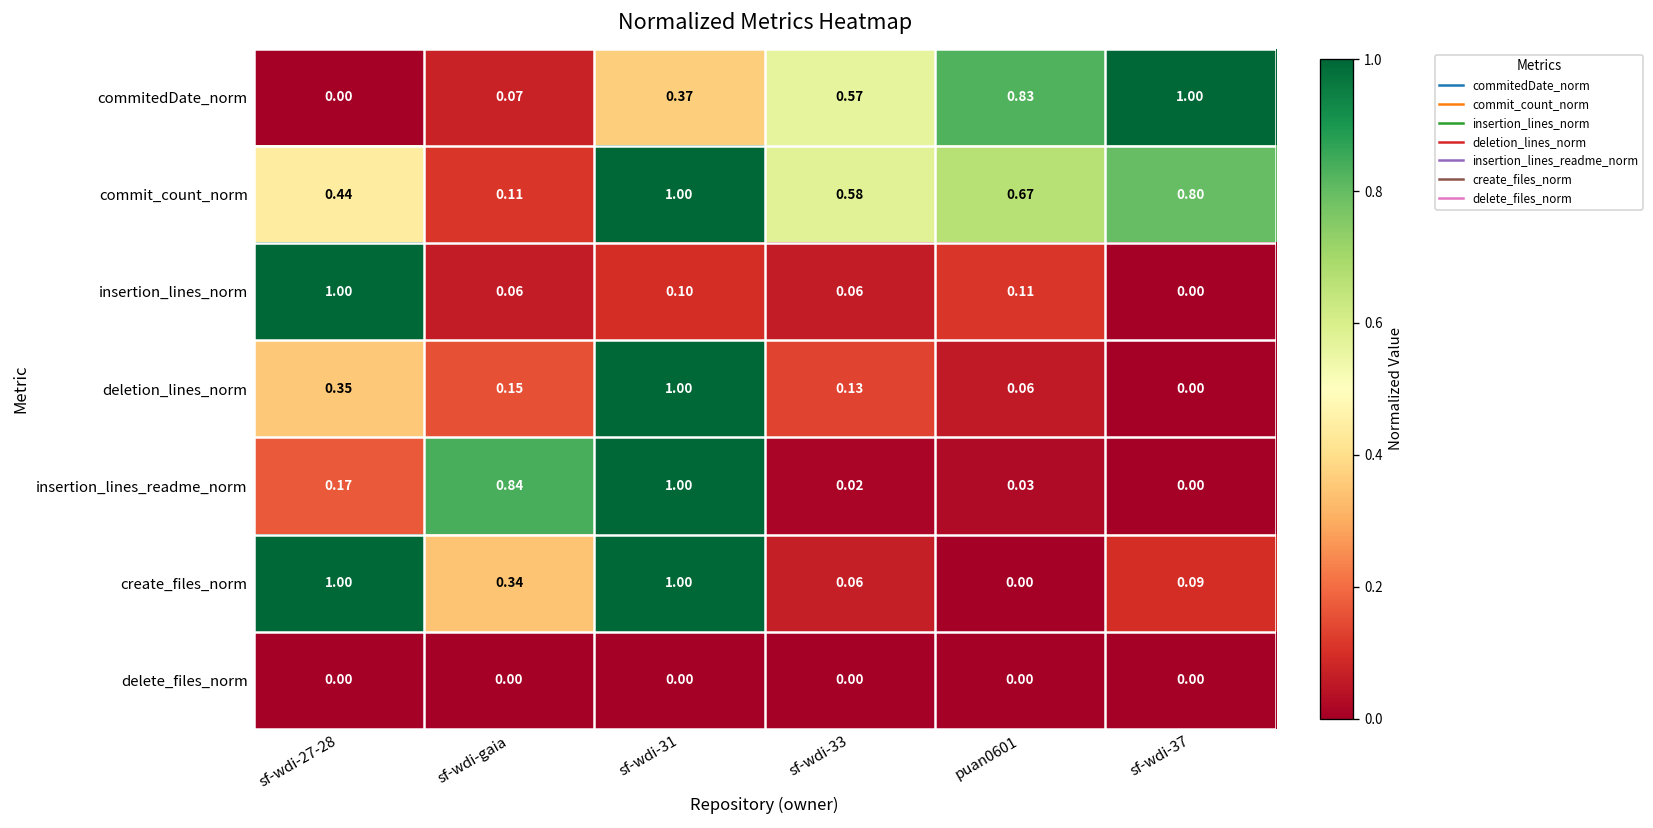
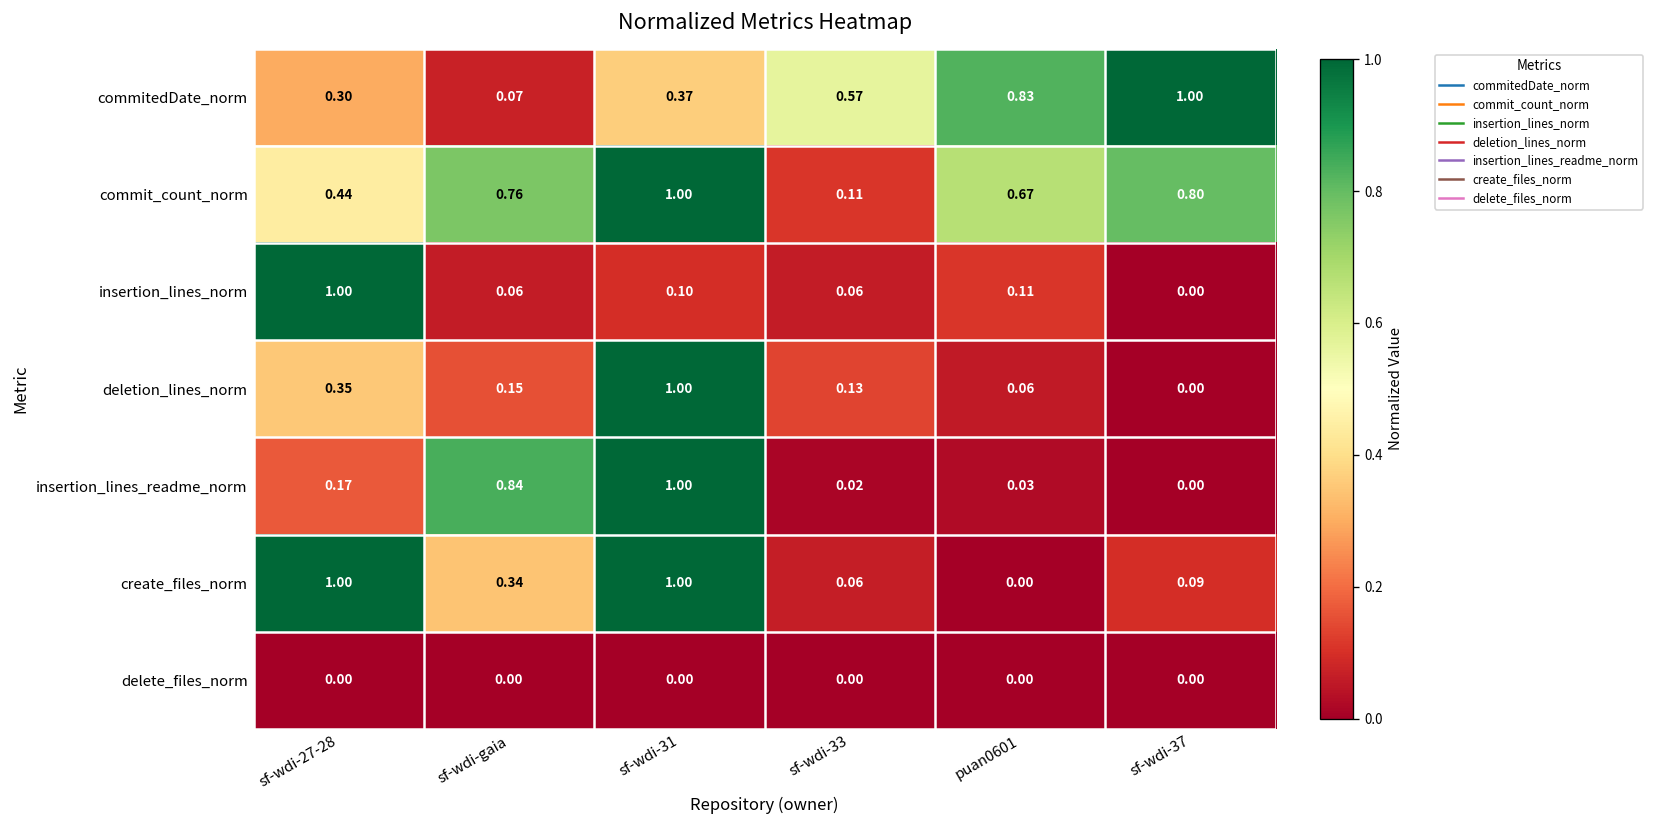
  {
    "commitedDate_norm": {
-     "sf-wdi-27-28": 0.00,
+     "sf-wdi-27-28": 0.30,
      "sf-wdi-gaia": 0.07,
      "sf-wdi-31": 0.37,
      "sf-wdi-33": 0.57,
      "puan0601": 0.83,
      "sf-wdi-37": 1.00
    },
    "commit_count_norm": {
      "sf-wdi-27-28": 0.44,
-     "sf-wdi-gaia": 0.11,
+     "sf-wdi-gaia": 0.76,
      "sf-wdi-31": 1.00,
-     "sf-wdi-33": 0.58,
+     "sf-wdi-33": 0.11,
      "puan0601": 0.67,
      "sf-wdi-37": 0.80
    },
    "insertion_lines_norm": {
      "sf-wdi-27-28": 1.00,
      "sf-wdi-gaia": 0.06,
      "sf-wdi-31": 0.10,
      "sf-wdi-33": 0.06,
      "puan0601": 0.11,
      "sf-wdi-37": 0.00
    },
    "deletion_lines_norm": {
      "sf-wdi-27-28": 0.35,
      "sf-wdi-gaia": 0.15,
      "sf-wdi-31": 1.00,
      "sf-wdi-33": 0.13,
      "puan0601": 0.06,
      "sf-wdi-37": 0.00
    },
    "insertion_lines_readme_norm": {
      "sf-wdi-27-28": 0.17,
      "sf-wdi-gaia": 0.84,
      "sf-wdi-31": 1.00,
      "sf-wdi-33": 0.02,
      "puan0601": 0.03,
      "sf-wdi-37": 0.00
    },
    "create_files_norm": {
      "sf-wdi-27-28": 1.00,
      "sf-wdi-gaia": 0.34,
      "sf-wdi-31": 1.00,
      "sf-wdi-33": 0.06,
      "puan0601": 0.00,
      "sf-wdi-37": 0.09
    },
    "delete_files_norm": {
      "sf-wdi-27-28": 0.00,
      "sf-wdi-gaia": 0.00,
      "sf-wdi-31": 0.00,
      "sf-wdi-33": 0.00,
      "puan0601": 0.00,
      "sf-wdi-37": 0.00
    }
  }
